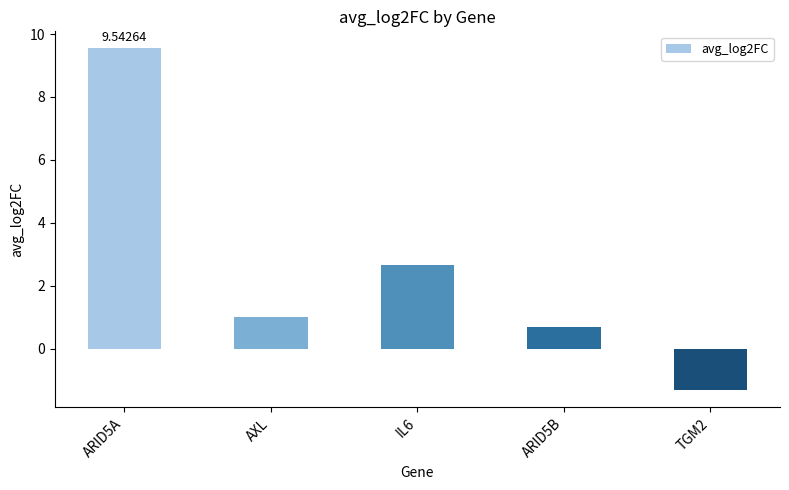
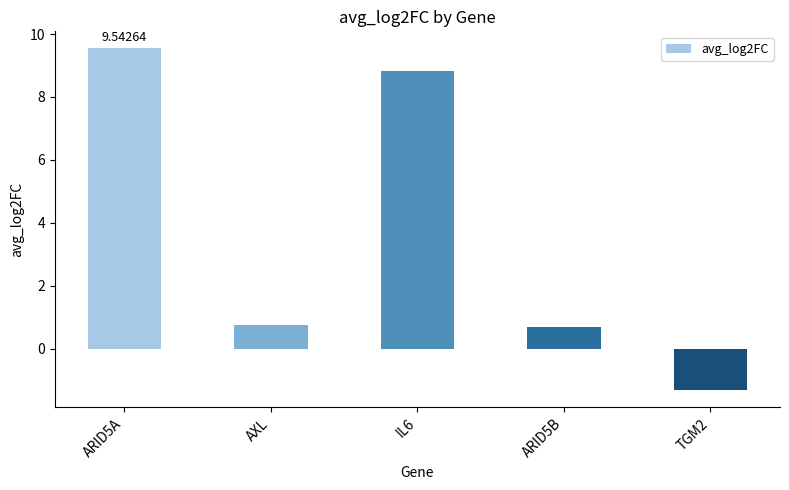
  {
-   "AXL": 1.0,
-   "IL6": 2.7,
+   "AXL": 0.7,
+   "IL6": 8.8,
    "ARID5B": 0.7,
    "TGM2": -1.3
  }
